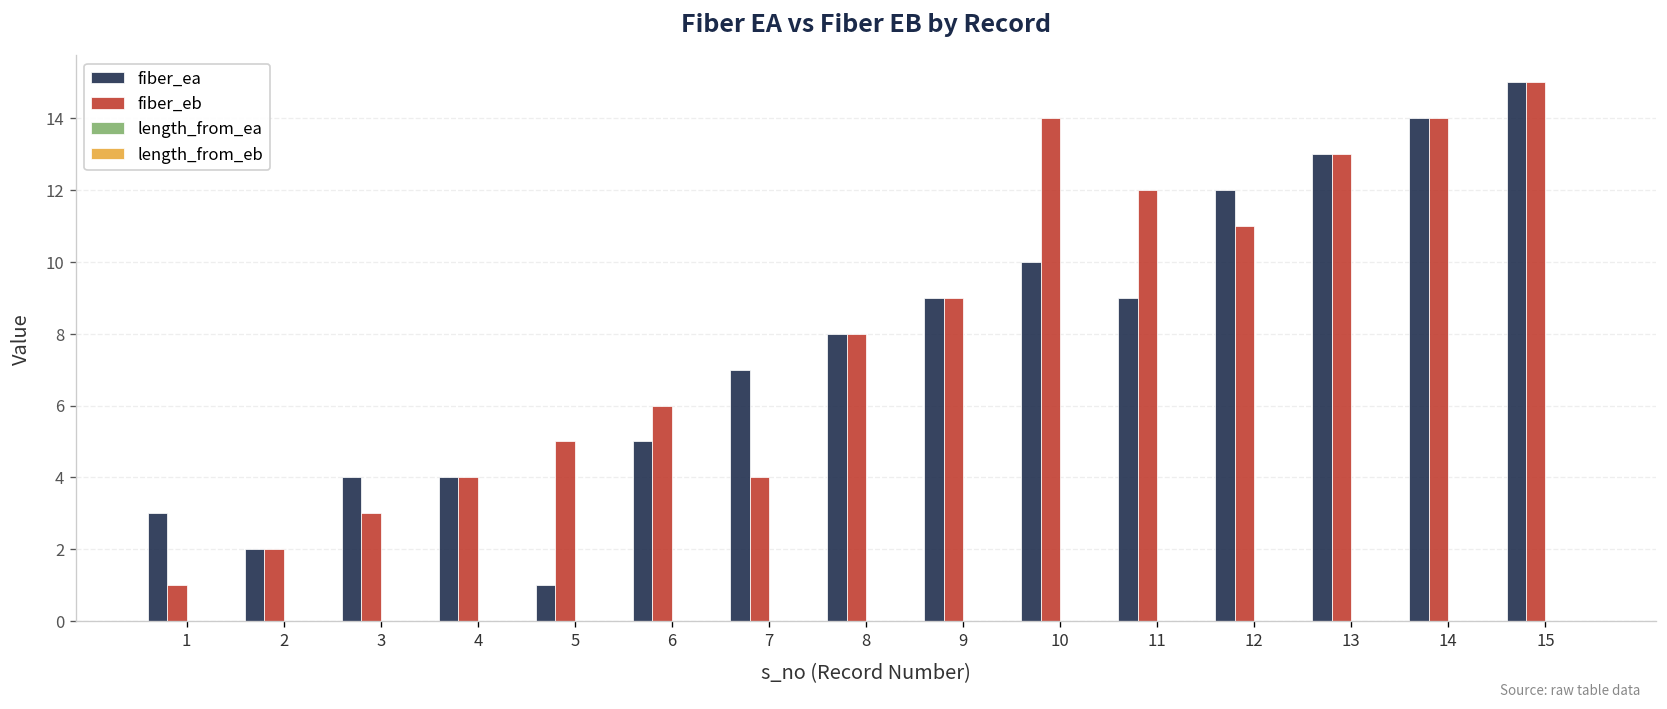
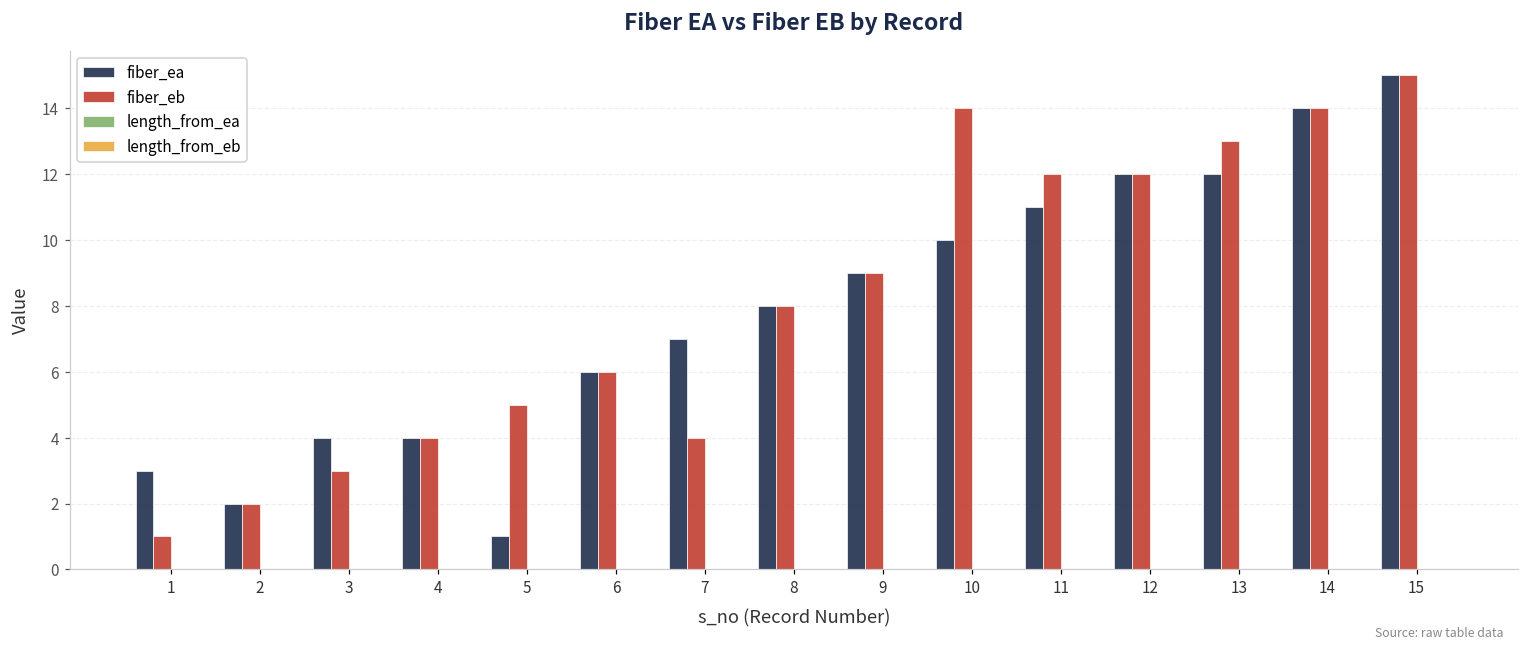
  {
    "fiber_ea": {
      "1": 3,
      "2": 2,
      "3": 4,
      "4": 4,
      "5": 1,
-     "6": 5,
+     "6": 6,
      "7": 7,
      "8": 8,
      "9": 9,
      "10": 10,
-     "11": 9,
+     "11": 11,
      "12": 12,
-     "13": 13,
+     "13": 12,
      "14": 14,
      "15": 15
    },
    "fiber_eb": {
      "1": 1,
      "2": 2,
      "3": 3,
      "4": 4,
      "5": 5,
      "6": 6,
      "7": 4,
      "8": 8,
      "9": 9,
      "10": 14,
      "11": 12,
-     "12": 11,
+     "12": 12,
      "13": 13,
      "14": 14,
      "15": 15
    },
    "length_from_ea": {
      "1": 0,
      "2": 0,
      "3": 0,
      "4": 0,
      "5": 0,
      "6": 0,
      "7": 0,
      "8": 0,
      "9": 0,
      "10": 0,
      "11": 0,
      "12": 0,
      "13": 0,
      "14": 0,
      "15": 0
    },
    "length_from_eb": {
      "1": 0,
      "2": 0,
      "3": 0,
      "4": 0,
      "5": 0,
      "6": 0,
      "7": 0,
      "8": 0,
      "9": 0,
      "10": 0,
      "11": 0,
      "12": 0,
      "13": 0,
      "14": 0,
      "15": 0
    }
  }
